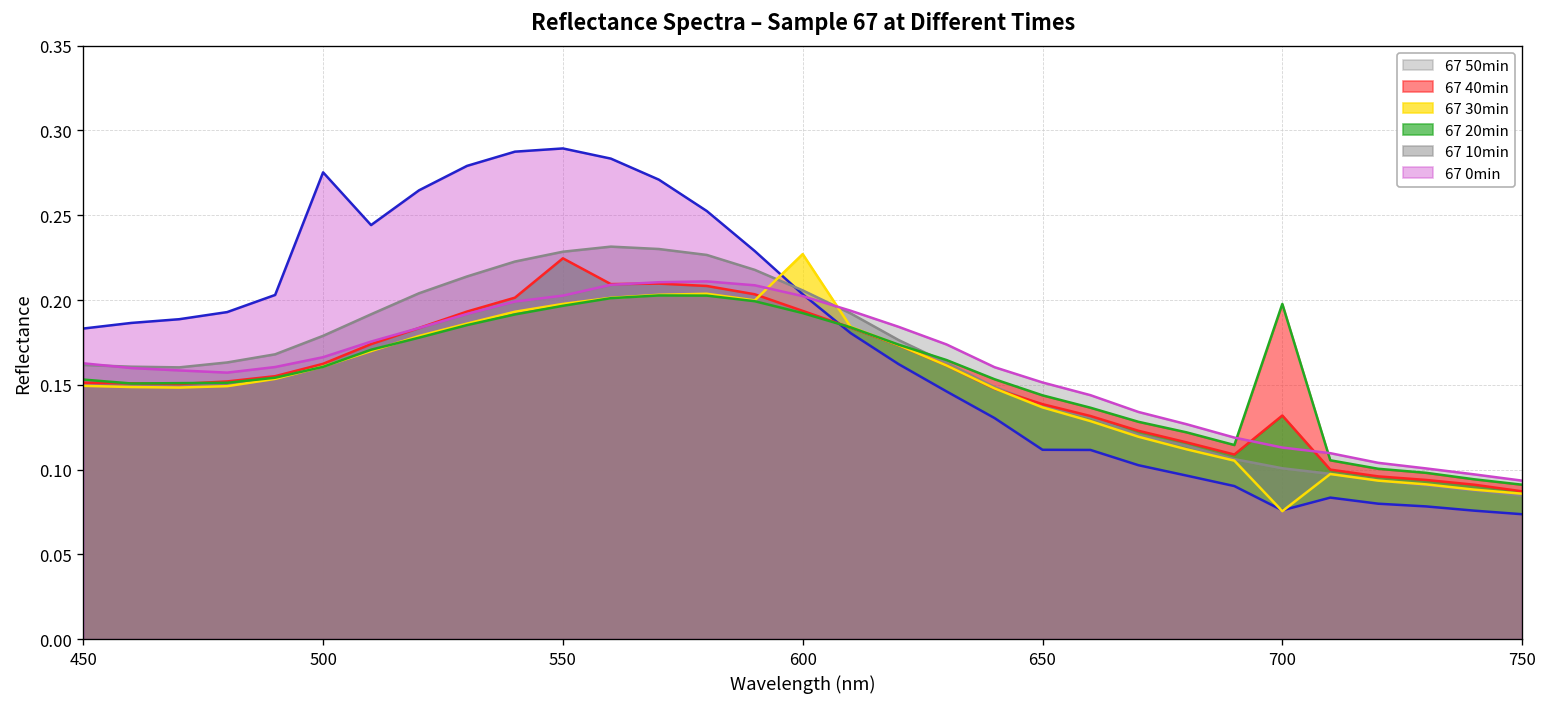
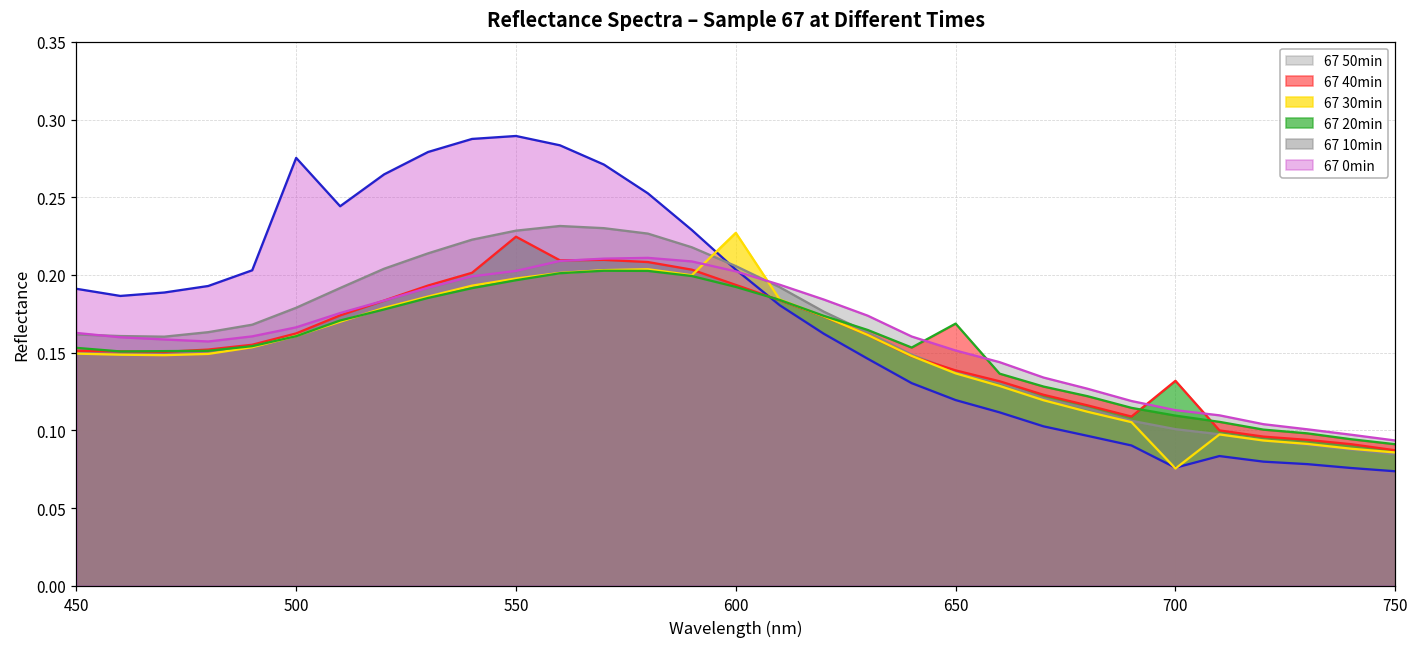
  {
    "67 40min": {
      "450": 0.153,
-     "650": 0.144,
-     "700": 0.198,
+     "650": 0.169,
+     "700": 0.110,
      "750": 0.091
    },
    "67 30min": {
      "450": 0.149,
      "600": 0.227
    },
    "67 20min": {
      "450": 0.151,
      "550": 0.225,
      "700": 0.132
    },
    "67 0min": {
-     "450": 0.183,
+     "450": 0.191,
      "500": 0.275,
      "550": 0.289,
-     "650": 0.112,
+     "650": 0.120,
      "750": 0.074
    }
  }
